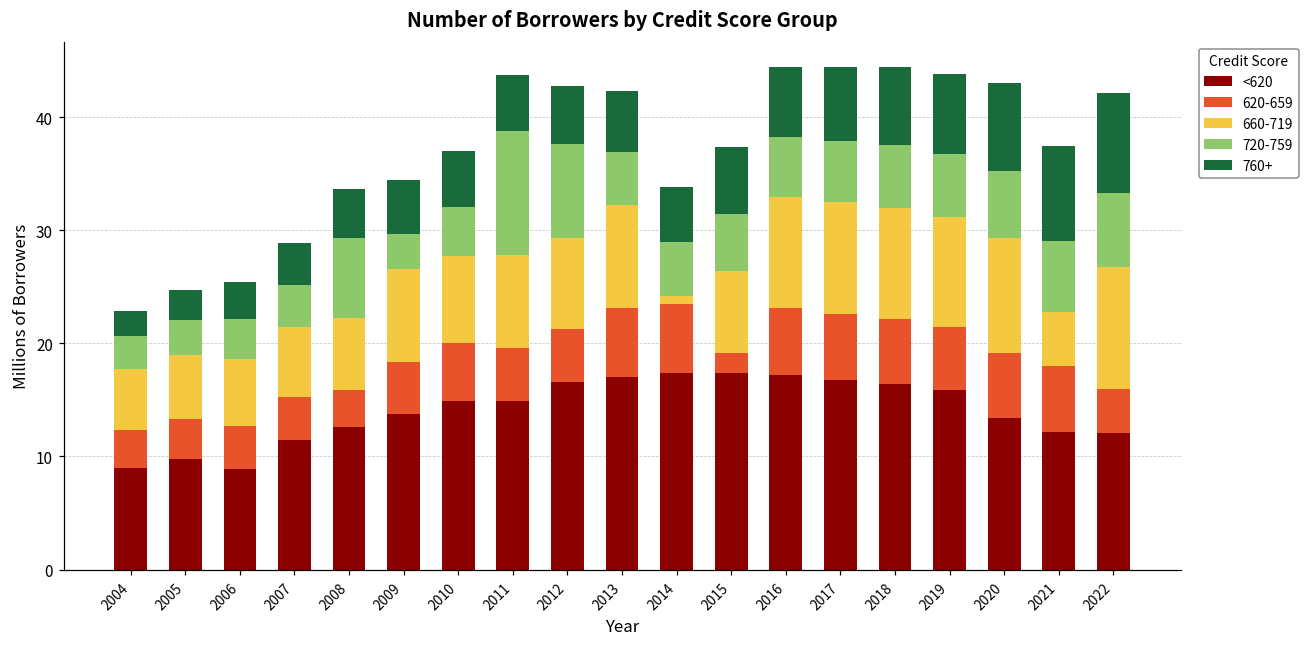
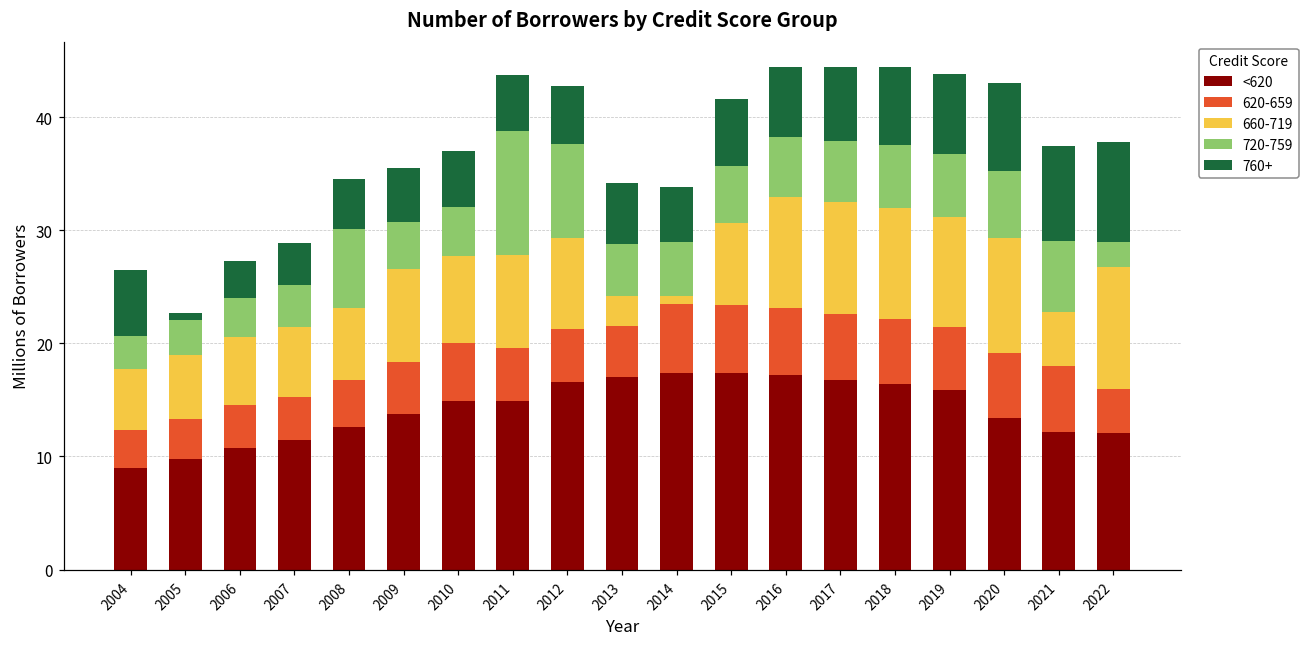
  {
    "<620": {
      "2004": 9.0,
      "2005": 9.8,
-     "2006": 8.9,
+     "2006": 10.8,
      "2007": 11.5,
      "2008": 12.6,
      "2009": 13.8,
      "2010": 14.9,
      "2011": 14.9,
      "2012": 16.5,
      "2013": 17.0,
      "2014": 17.4,
      "2015": 17.4,
      "2016": 17.2,
      "2017": 16.7,
      "2018": 16.4,
      "2019": 15.9,
      "2020": 13.4,
      "2021": 12.1,
      "2022": 12.0
    },
    "620-659": {
      "2004": 3.4,
      "2005": 3.6,
      "2006": 3.8,
      "2007": 3.8,
-     "2008": 3.2,
+     "2008": 4.1,
      "2009": 4.6,
      "2010": 5.2,
      "2011": 4.7,
      "2012": 4.7,
-     "2013": 6.1,
+     "2013": 4.5,
      "2014": 6.1,
-     "2015": 1.8,
+     "2015": 6.0,
      "2016": 5.9,
      "2017": 5.9,
      "2018": 5.7,
      "2019": 5.5,
      "2020": 5.8,
      "2021": 5.9,
      "2022": 3.9
    },
    "660-719": {
      "2004": 5.3,
      "2005": 5.6,
      "2006": 6.0,
      "2007": 6.1,
      "2008": 6.4,
      "2009": 8.2,
      "2010": 7.7,
      "2011": 8.2,
      "2012": 8.1,
-     "2013": 9.1,
+     "2013": 2.6,
      "2014": 0.7,
      "2015": 7.2,
      "2016": 9.8,
      "2017": 9.9,
      "2018": 9.8,
      "2019": 9.7,
      "2020": 10.2,
      "2021": 4.7,
      "2022": 10.7
    },
    "720-759": {
      "2004": 2.9,
      "2005": 3.1,
      "2006": 3.5,
      "2007": 3.7,
      "2008": 7.0,
-     "2009": 3.1,
+     "2009": 4.1,
      "2010": 4.3,
      "2011": 11.0,
      "2012": 8.3,
      "2013": 4.7,
      "2014": 4.8,
      "2015": 5.0,
      "2016": 5.3,
      "2017": 5.4,
      "2018": 5.5,
      "2019": 5.6,
      "2020": 5.9,
      "2021": 6.4,
-     "2022": 6.6
+     "2022": 2.2
    },
    "760+": {
-     "2004": 2.2,
-     "2005": 2.7,
+     "2004": 5.8,
+     "2005": 0.6,
      "2006": 3.3,
      "2007": 3.7,
      "2008": 4.4,
      "2009": 4.8,
      "2010": 4.9,
      "2011": 5.0,
      "2012": 5.1,
      "2013": 5.4,
      "2014": 4.8,
      "2015": 5.9,
      "2016": 6.2,
      "2017": 6.5,
      "2018": 6.9,
      "2019": 7.1,
      "2020": 7.7,
      "2021": 8.4,
      "2022": 8.8
    }
  }
